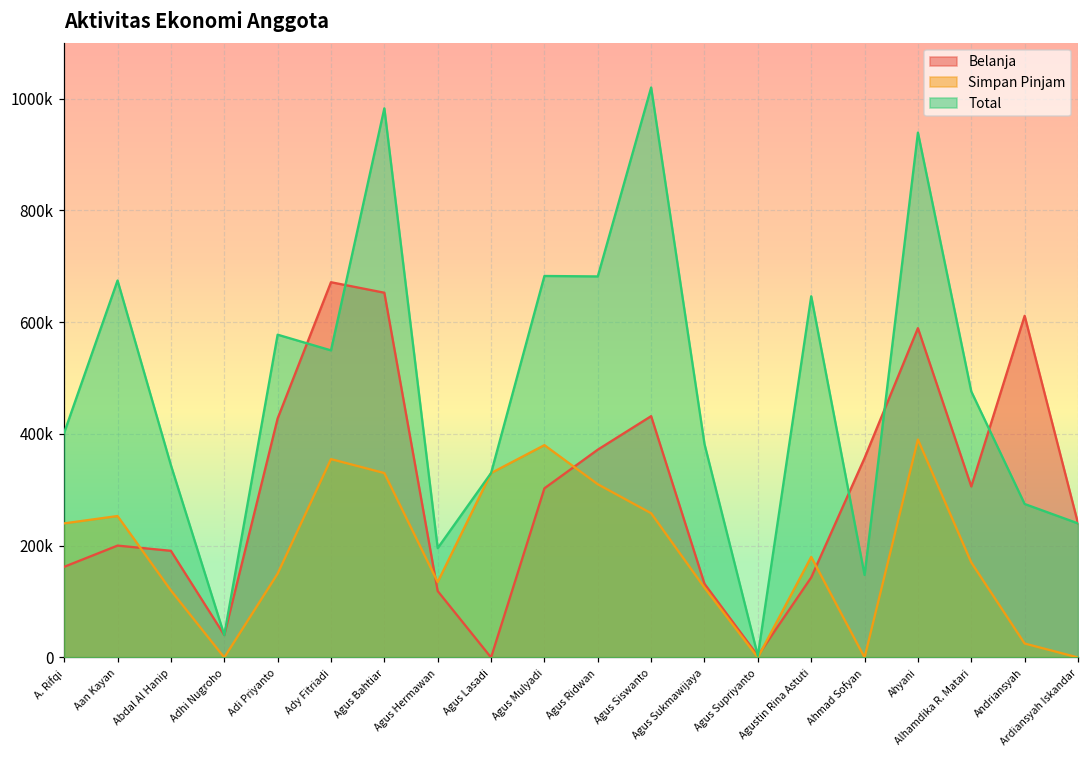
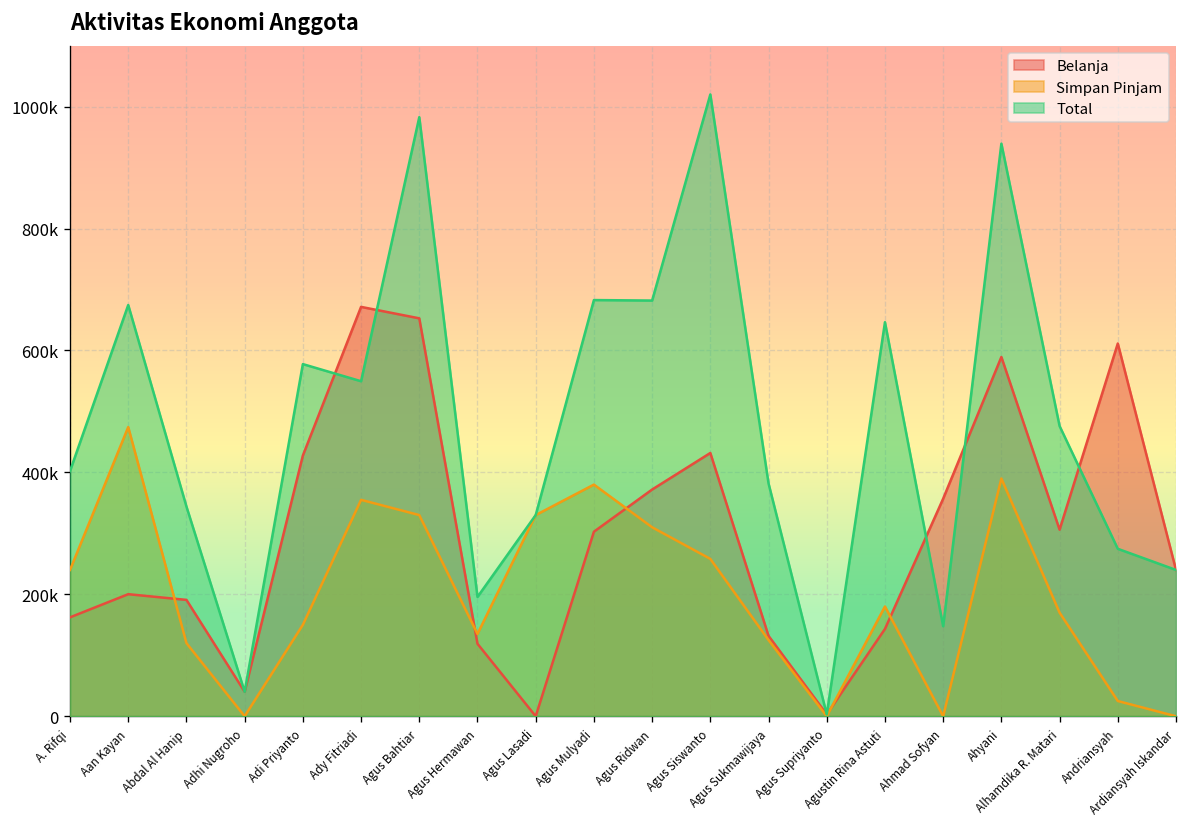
  {
    "Belanja": {
      "A. Rifqi": 160000,
      "Aan Kayan": 200000,
      "Abdal Al Hanip": 190000,
      "Adi Priyanto": 430000,
      "Ady Fitriadi": 670000,
      "Agus Bahtiar": 650000,
      "Agus Hermawan": 120000,
      "Agus Lasadi": 0,
      "Agus Mulyadi": 300000,
      "Agus Ridwan": 370000,
      "Agus Siswanto": 430000,
      "Agus Sukmawijaya": 130000,
      "Agustin Rina Astuti": 140000,
      "Ahmad Sofyan": 360000,
      "Ahyani": 590000,
      "Alhamdika R. Matari": 310000,
      "Andriansyah": 610000
    },
    "Simpan Pinjam": {
      "A. Rifqi": 240000,
-     "Aan Kayan": 250000,
+     "Aan Kayan": 470000,
      "Abdal Al Hanip": 120000,
      "Adhi Nugroho": 0,
      "Adi Priyanto": 150000,
      "Ady Fitriadi": 360000,
      "Agus Bahtiar": 330000,
      "Agus Hermawan": 140000,
      "Agus Mulyadi": 380000,
      "Agus Ridwan": 310000,
      "Agus Siswanto": 260000,
      "Agus Sukmawijaya": 130000,
      "Agustin Rina Astuti": 180000,
      "Ahmad Sofyan": 0,
      "Ahyani": 390000,
      "Alhamdika R. Matari": 170000,
      "Andriansyah": 30000,
      "Ardiansyah Iskandar": 0
    },
    "Total": {
      "A. Rifqi": 400000,
      "Aan Kayan": 670000,
      "Abdal Al Hanip": 340000,
      "Adi Priyanto": 580000,
      "Ady Fitriadi": 550000,
      "Agus Bahtiar": 980000,
      "Agus Hermawan": 200000,
      "Agus Mulyadi": 680000,
      "Agus Ridwan": 680000,
      "Agus Siswanto": 1020000,
      "Agus Sukmawijaya": 380000,
      "Agustin Rina Astuti": 650000,
      "Ahmad Sofyan": 150000,
      "Ahyani": 940000,
      "Alhamdika R. Matari": 480000,
      "Andriansyah": 270000
    }
  }
